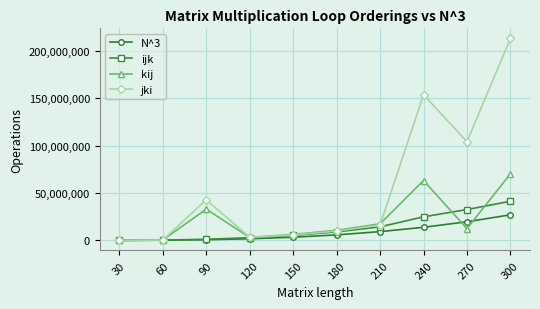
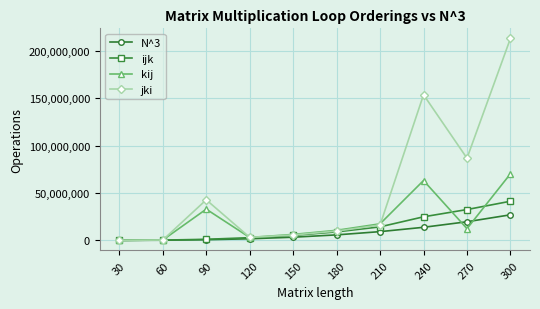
  {
    "kij": {
      "90": "30,000,000",
      "240": "60,000,000",
      "270": "10,000,000",
      "300": "70,000,000"
    },
    "jki": {
      "90": "40,000,000",
      "240": "150,000,000",
-     "270": "100,000,000",
+     "270": "90,000,000",
      "300": "210,000,000"
    }
  }
